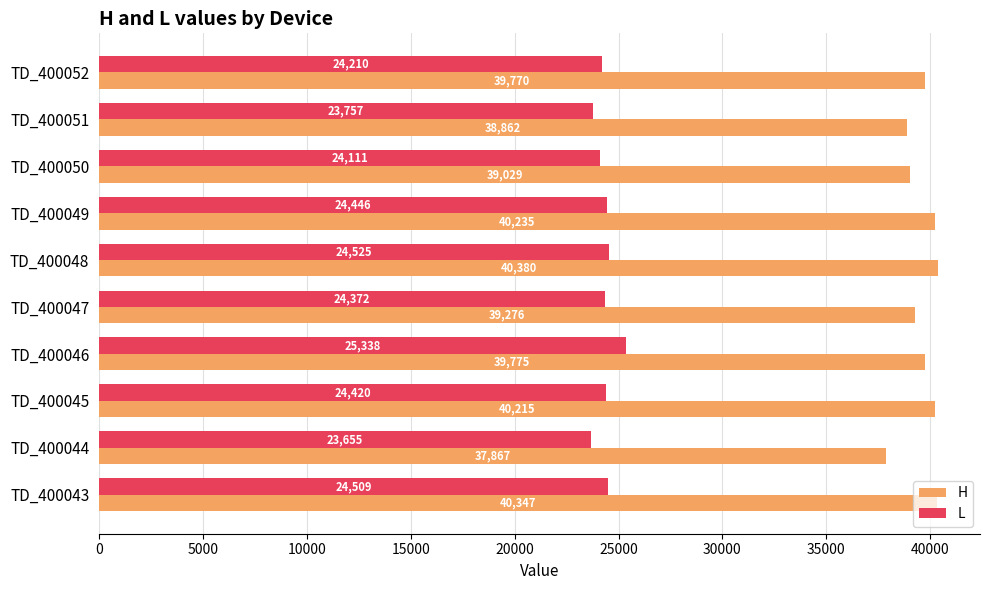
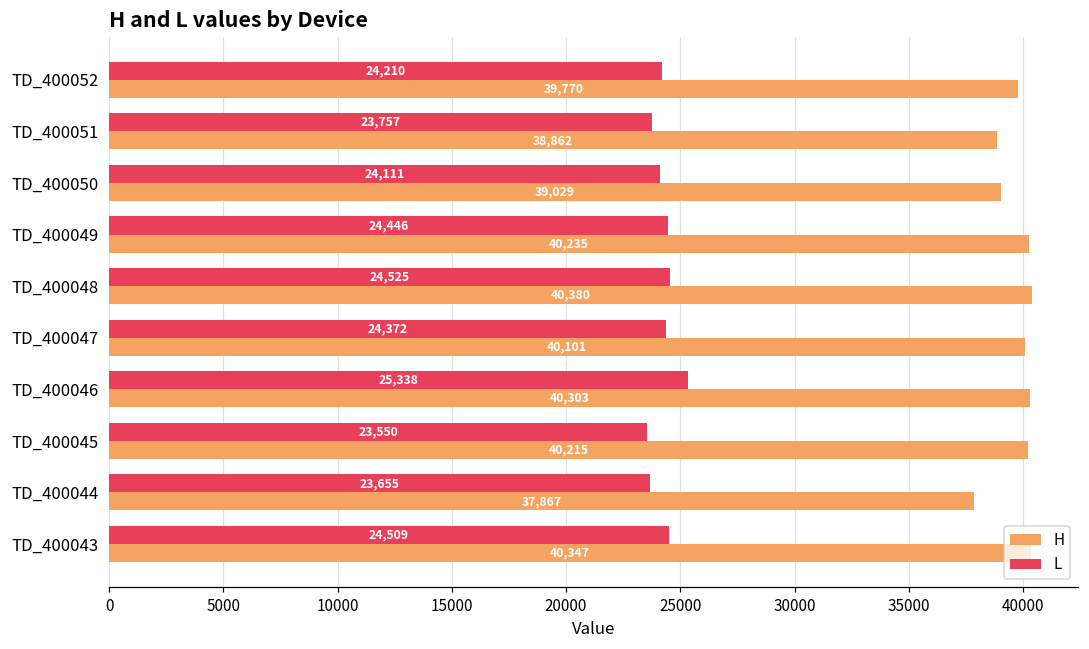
  {
    "H": {
      "TD_400052": "39,770",
      "TD_400051": "38,862",
      "TD_400050": "39,029",
      "TD_400049": "40,235",
      "TD_400048": "40,380",
-     "TD_400047": "39,276",
-     "TD_400046": "39,775",
+     "TD_400047": "40,101",
+     "TD_400046": "40,303",
      "TD_400045": "40,215",
      "TD_400044": "37,867"
    },
    "L": {
      "TD_400052": "24,210",
      "TD_400051": "23,757",
      "TD_400050": "24,111",
      "TD_400049": "24,446",
      "TD_400048": "24,525",
      "TD_400047": "24,372",
      "TD_400046": "25,338",
-     "TD_400045": "24,420",
+     "TD_400045": "23,550",
      "TD_400044": "23,655",
      "TD_400043": "24,509"
    }
  }
